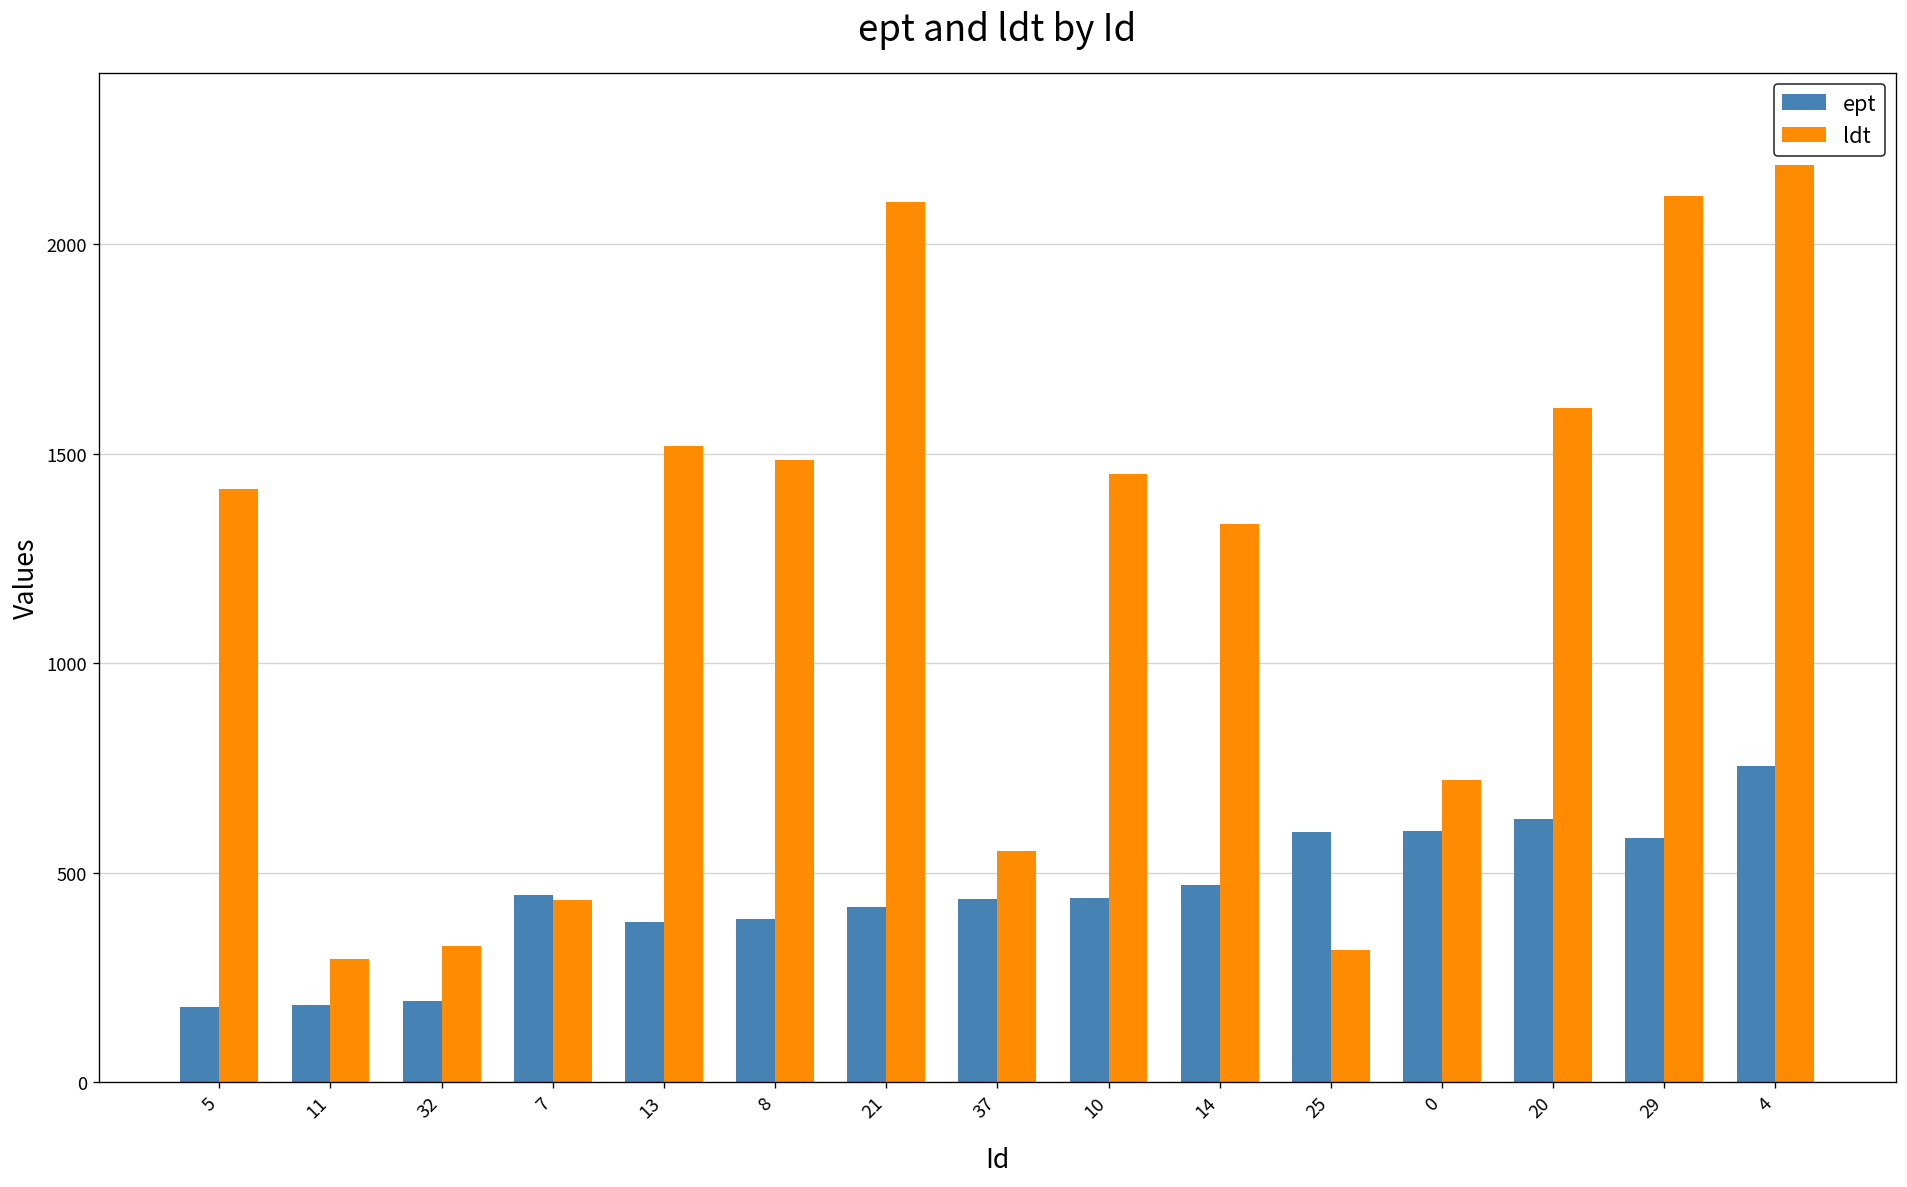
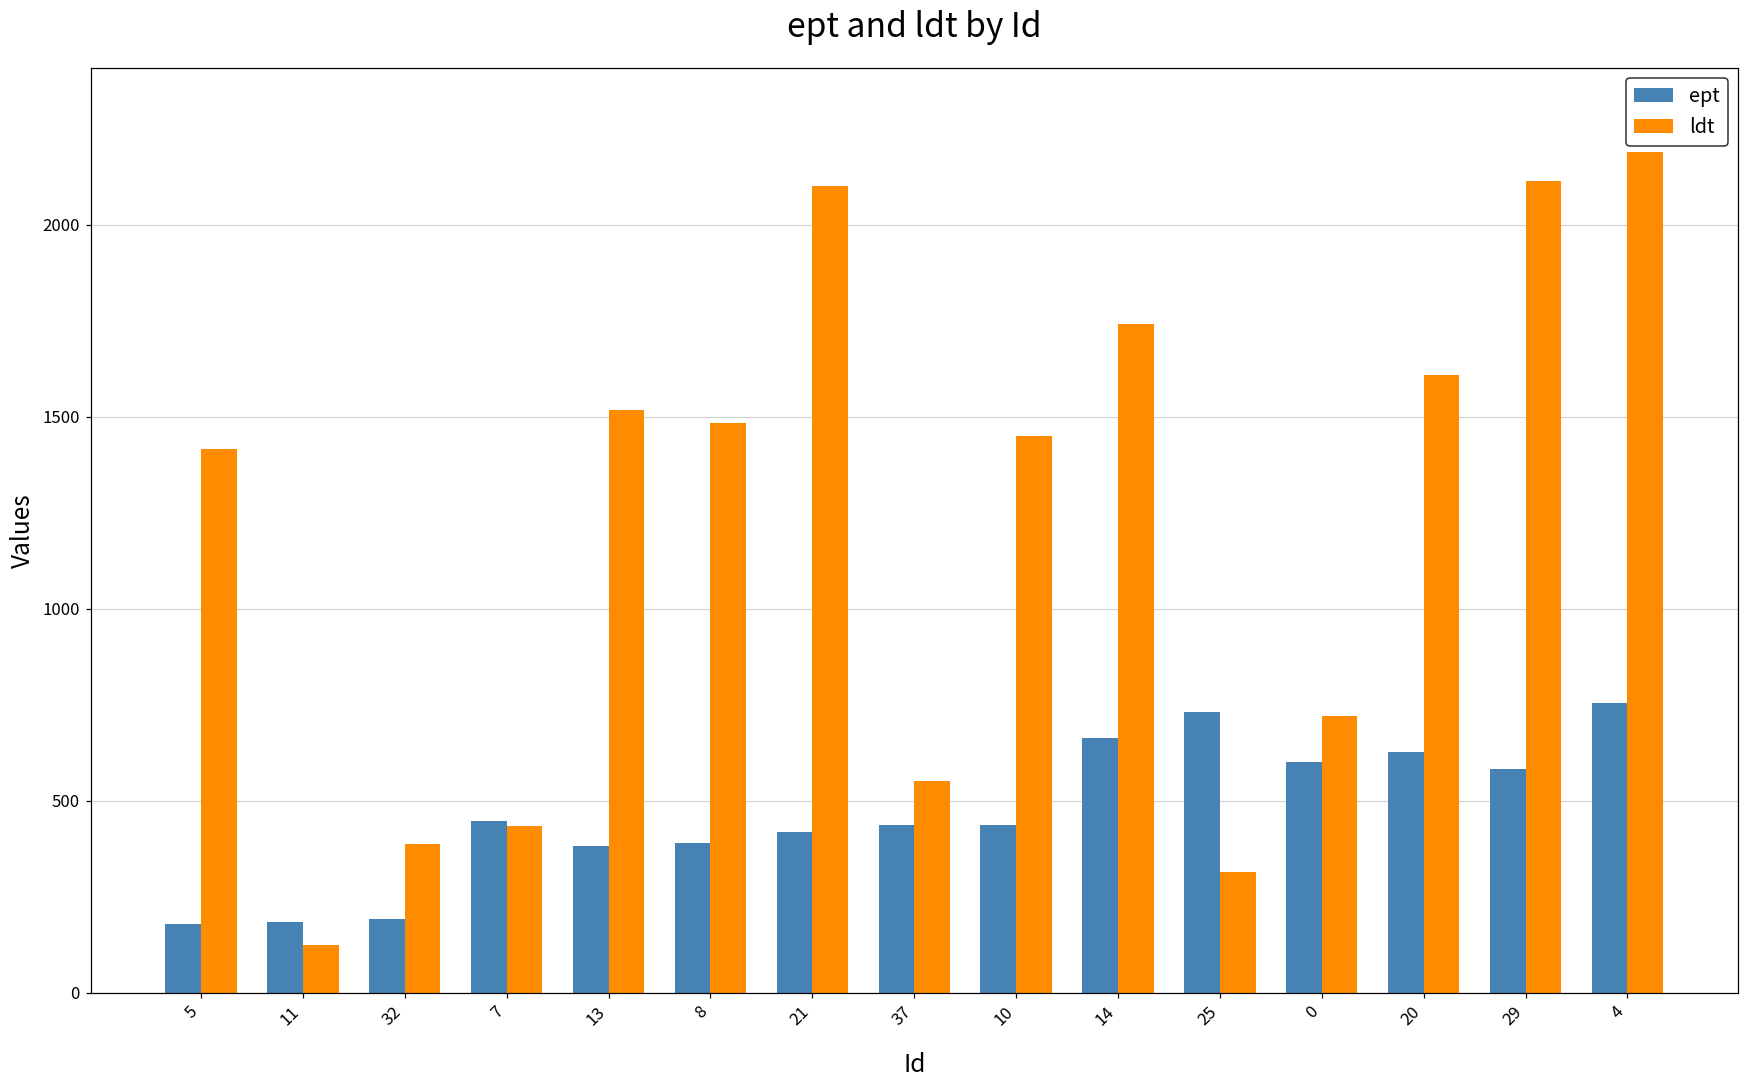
  {
    "ept": {
      "5": 180,
      "11": 180,
      "32": 190,
      "7": 450,
      "13": 380,
      "8": 390,
      "21": 420,
      "37": 440,
      "10": 440,
-     "14": 470,
-     "25": 600,
+     "14": 660,
+     "25": 730,
      "0": 600,
      "20": 630,
      "29": 580,
      "4": 760
    },
    "ldt": {
      "5": 1420,
-     "11": 290,
-     "32": 330,
+     "11": 130,
+     "32": 390,
      "7": 440,
      "13": 1520,
      "8": 1490,
      "21": 2100,
      "37": 550,
      "10": 1450,
-     "14": 1330,
+     "14": 1740,
      "25": 310,
      "0": 720,
      "20": 1610,
      "29": 2120,
      "4": 2190
    }
  }
